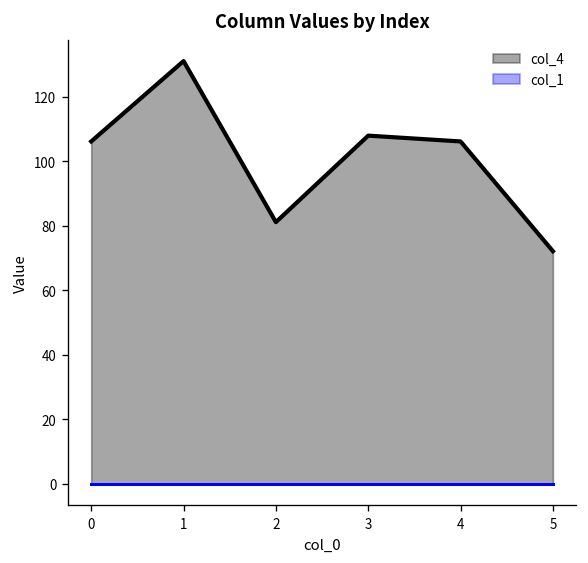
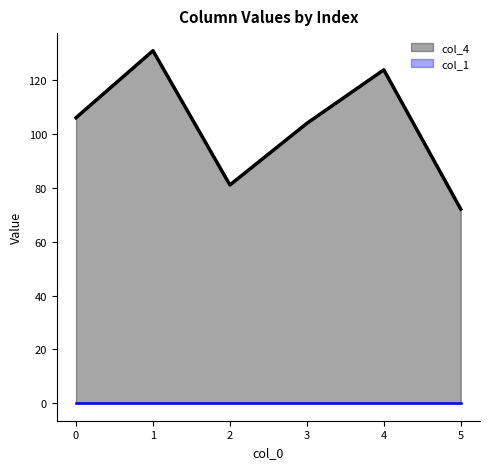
  {
    "col_4": {
      "0": 106,
      "1": 131,
      "2": 81,
-     "3": 108,
-     "4": 106,
+     "3": 104,
+     "4": 124,
      "5": 72
    },
    "col_1": {
      "0": 0,
      "1": 0,
      "2": 0,
      "3": 0,
      "4": 0,
      "5": 0
    }
  }
